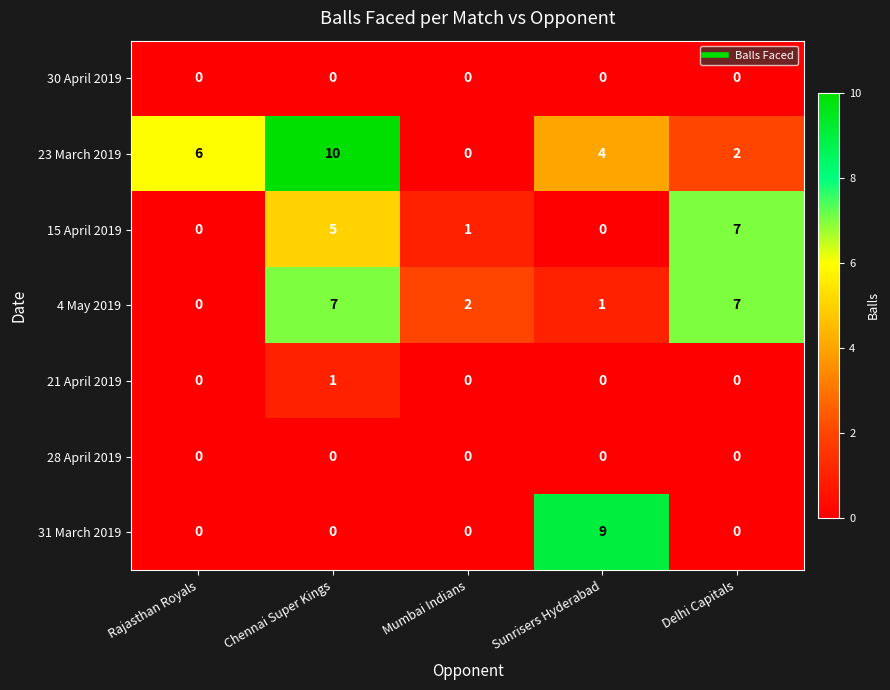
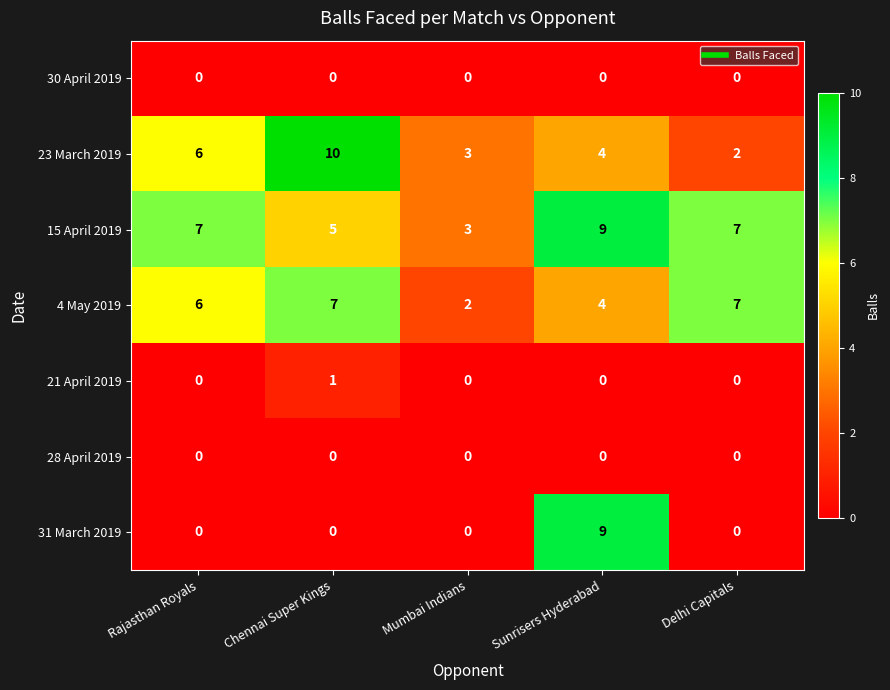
  {
    "30 April 2019": {
      "Rajasthan Royals": 0,
      "Chennai Super Kings": 0,
      "Mumbai Indians": 0,
      "Sunrisers Hyderabad": 0,
      "Delhi Capitals": 0
    },
    "23 March 2019": {
      "Rajasthan Royals": 6,
      "Chennai Super Kings": 10,
-     "Mumbai Indians": 0,
+     "Mumbai Indians": 3,
      "Sunrisers Hyderabad": 4,
      "Delhi Capitals": 2
    },
    "15 April 2019": {
-     "Rajasthan Royals": 0,
+     "Rajasthan Royals": 7,
      "Chennai Super Kings": 5,
-     "Mumbai Indians": 1,
-     "Sunrisers Hyderabad": 0,
+     "Mumbai Indians": 3,
+     "Sunrisers Hyderabad": 9,
      "Delhi Capitals": 7
    },
    "4 May 2019": {
-     "Rajasthan Royals": 0,
+     "Rajasthan Royals": 6,
      "Chennai Super Kings": 7,
      "Mumbai Indians": 2,
-     "Sunrisers Hyderabad": 1,
+     "Sunrisers Hyderabad": 4,
      "Delhi Capitals": 7
    },
    "21 April 2019": {
      "Rajasthan Royals": 0,
      "Chennai Super Kings": 1,
      "Mumbai Indians": 0,
      "Sunrisers Hyderabad": 0,
      "Delhi Capitals": 0
    },
    "28 April 2019": {
      "Rajasthan Royals": 0,
      "Chennai Super Kings": 0,
      "Mumbai Indians": 0,
      "Sunrisers Hyderabad": 0,
      "Delhi Capitals": 0
    },
    "31 March 2019": {
      "Rajasthan Royals": 0,
      "Chennai Super Kings": 0,
      "Mumbai Indians": 0,
      "Sunrisers Hyderabad": 9,
      "Delhi Capitals": 0
    }
  }
